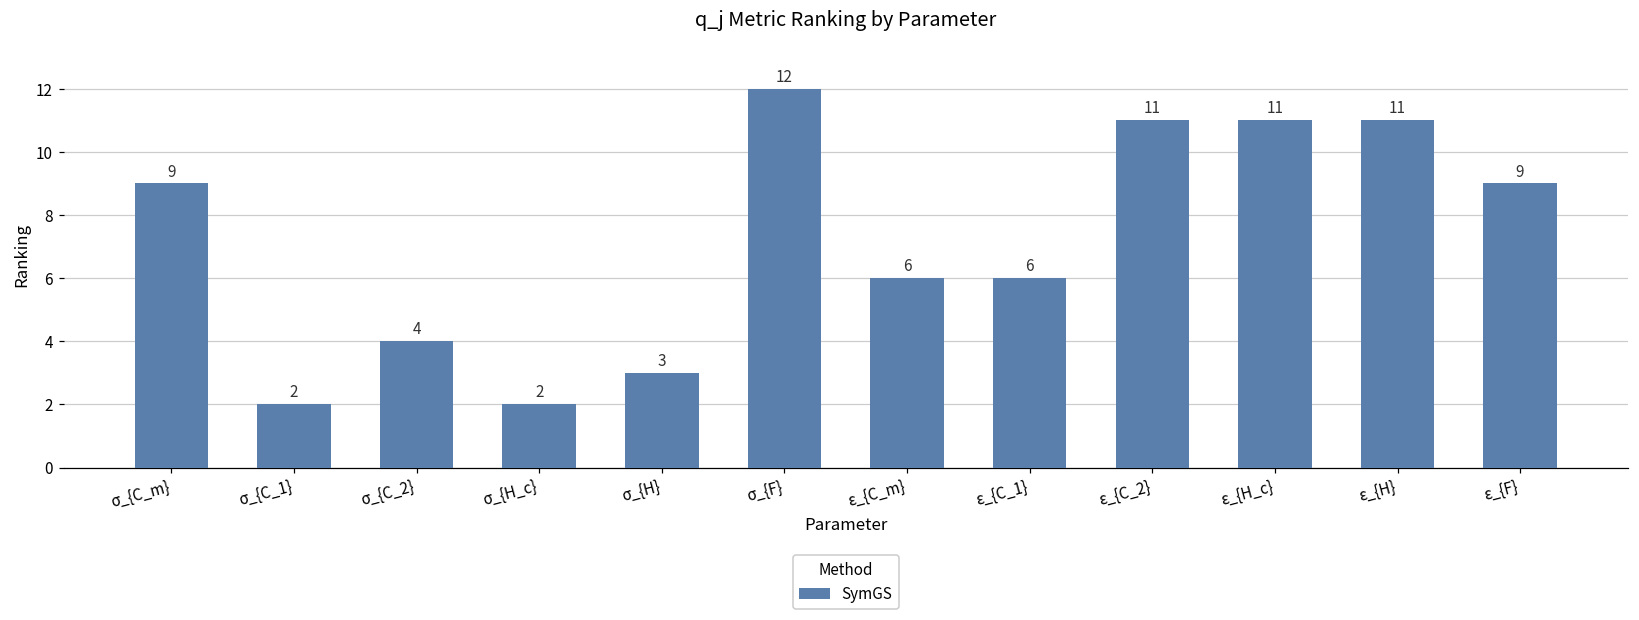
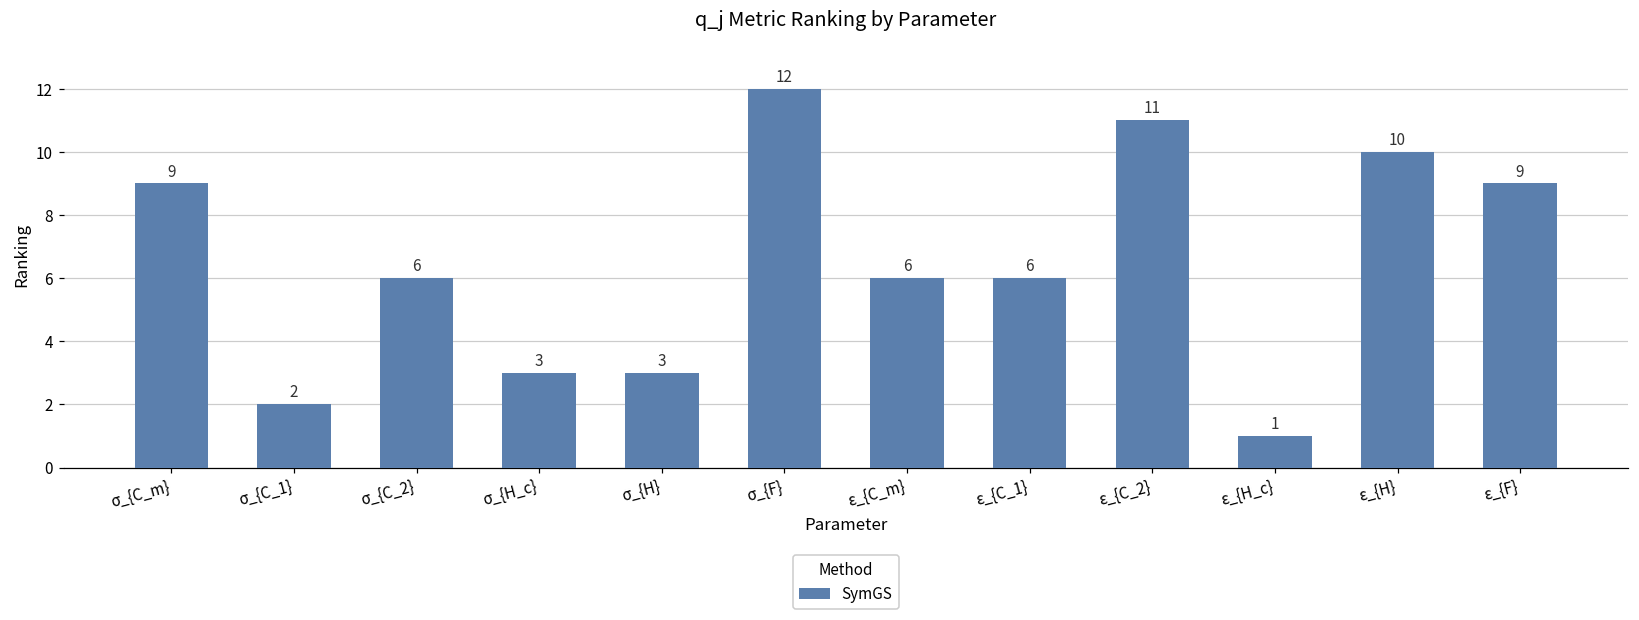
  {
    "σ_{C_m}": 9,
    "σ_{C_1}": 2,
-   "σ_{C_2}": 4,
-   "σ_{H_c}": 2,
+   "σ_{C_2}": 6,
+   "σ_{H_c}": 3,
    "σ_{H}": 3,
    "σ_{F}": 12,
    "ε_{C_m}": 6,
    "ε_{C_1}": 6,
    "ε_{C_2}": 11,
-   "ε_{H_c}": 11,
-   "ε_{H}": 11,
+   "ε_{H_c}": 1,
+   "ε_{H}": 10,
    "ε_{F}": 9
  }
